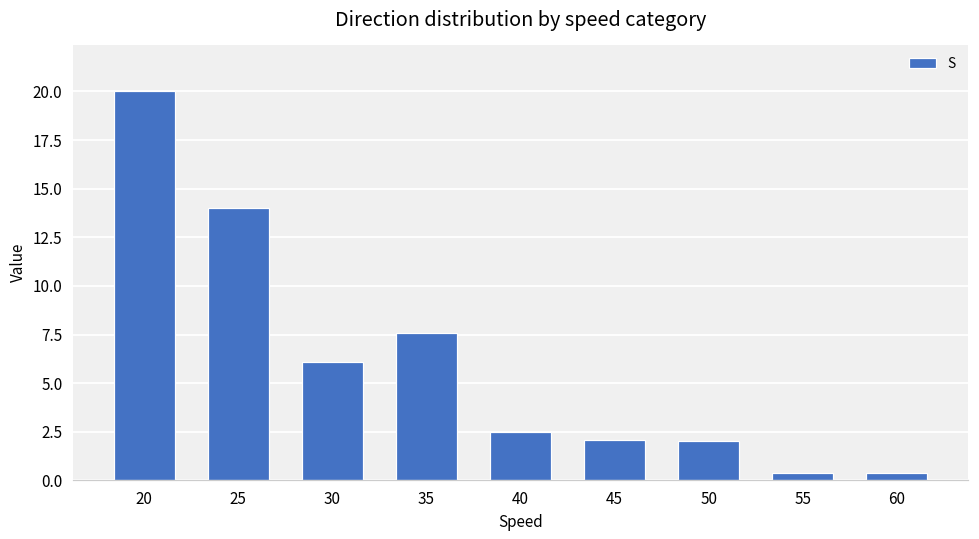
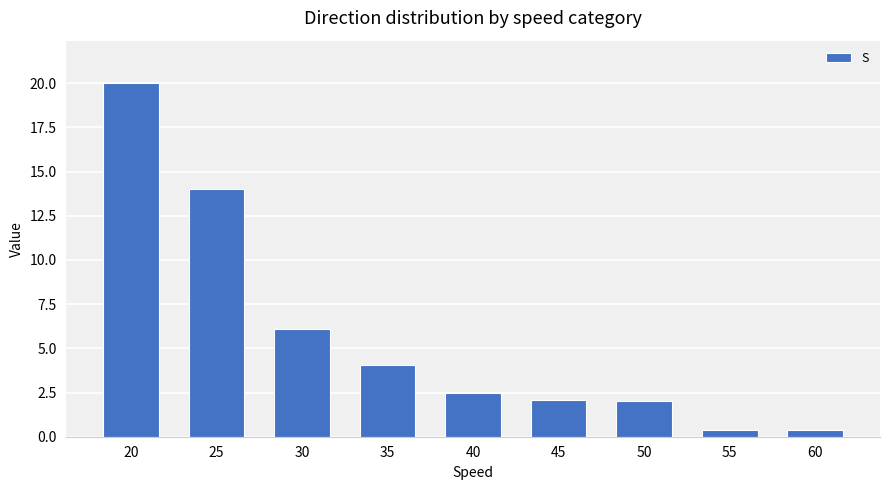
  {
    "20": 20.0,
    "25": 14.0,
    "30": 6.1,
-   "35": 7.6,
+   "35": 4.1,
    "40": 2.5,
    "45": 2.1,
    "50": 2.0,
    "55": 0.4,
    "60": 0.4
  }
